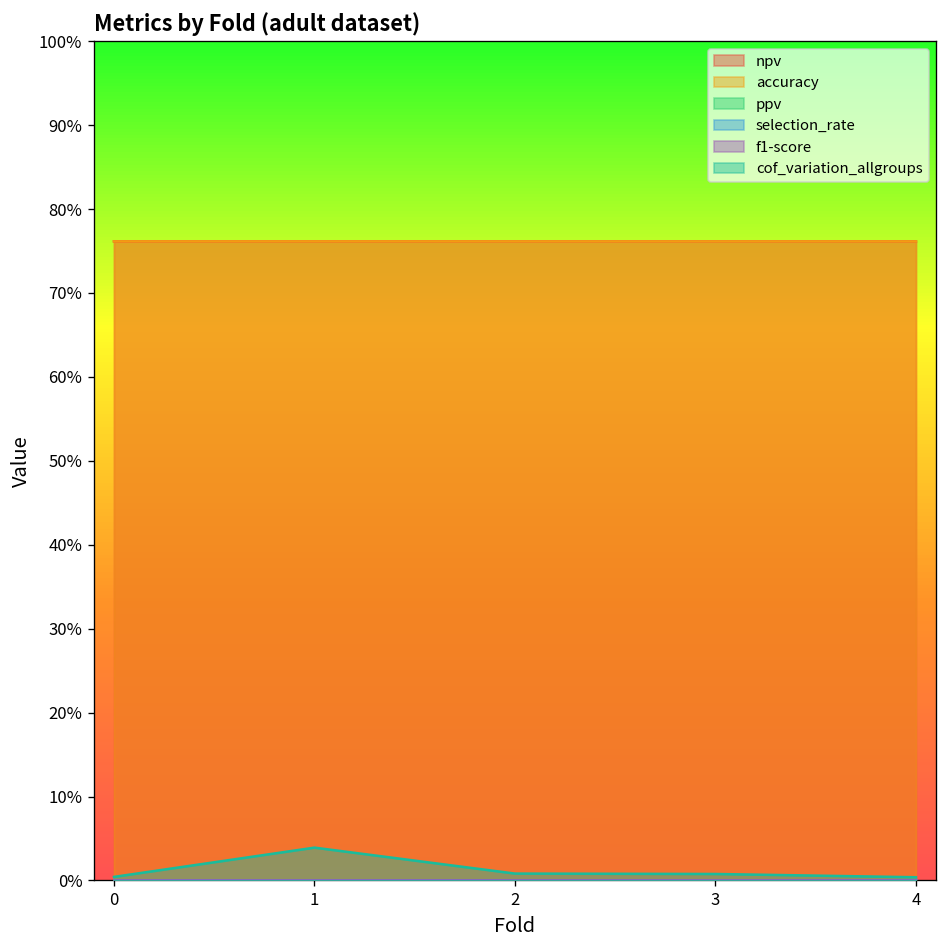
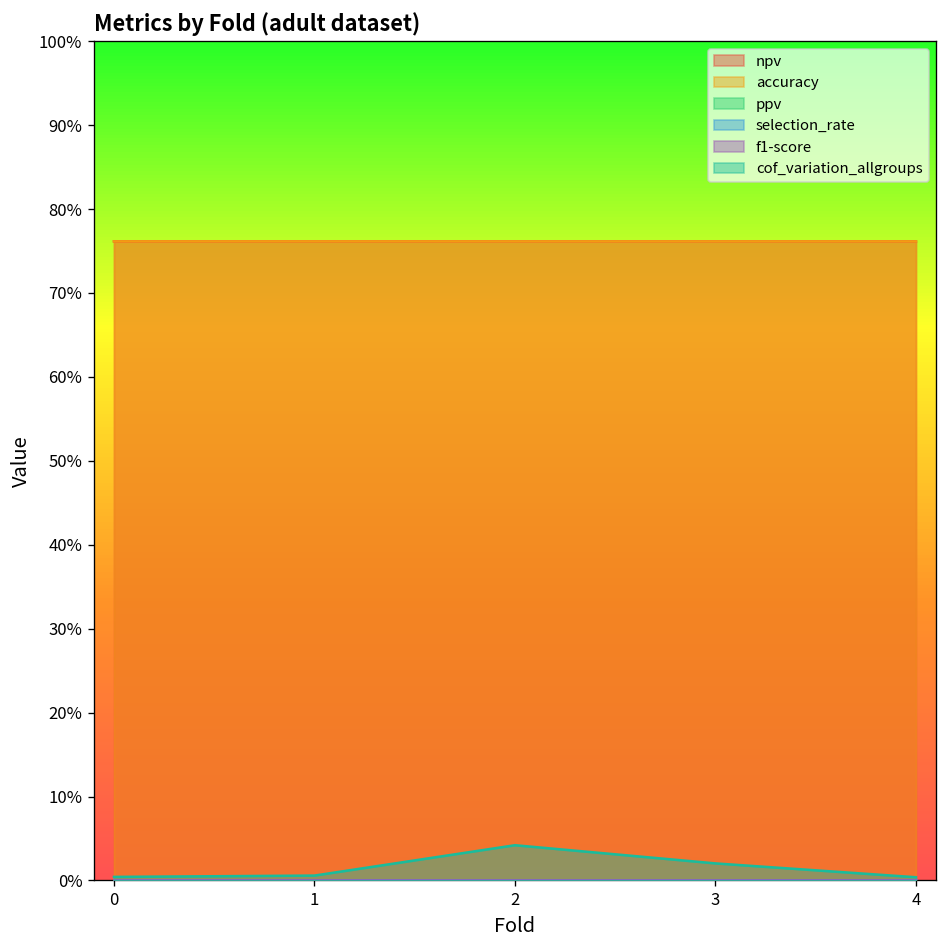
  {
    "accuracy": {
      "0": "76%",
      "1": "76%",
      "2": "76%",
      "3": "76%",
      "4": "76%"
    },
    "f1-score": {
      "0": "0%",
      "1": "0%",
      "2": "0%",
      "3": "0%",
      "4": "0%"
    },
    "cof_variation_allgroups": {
      "0": "0%",
-     "1": "4%",
-     "2": "1%",
-     "3": "1%",
+     "1": "1%",
+     "2": "4%",
+     "3": "2%",
      "4": "0%"
    }
  }
